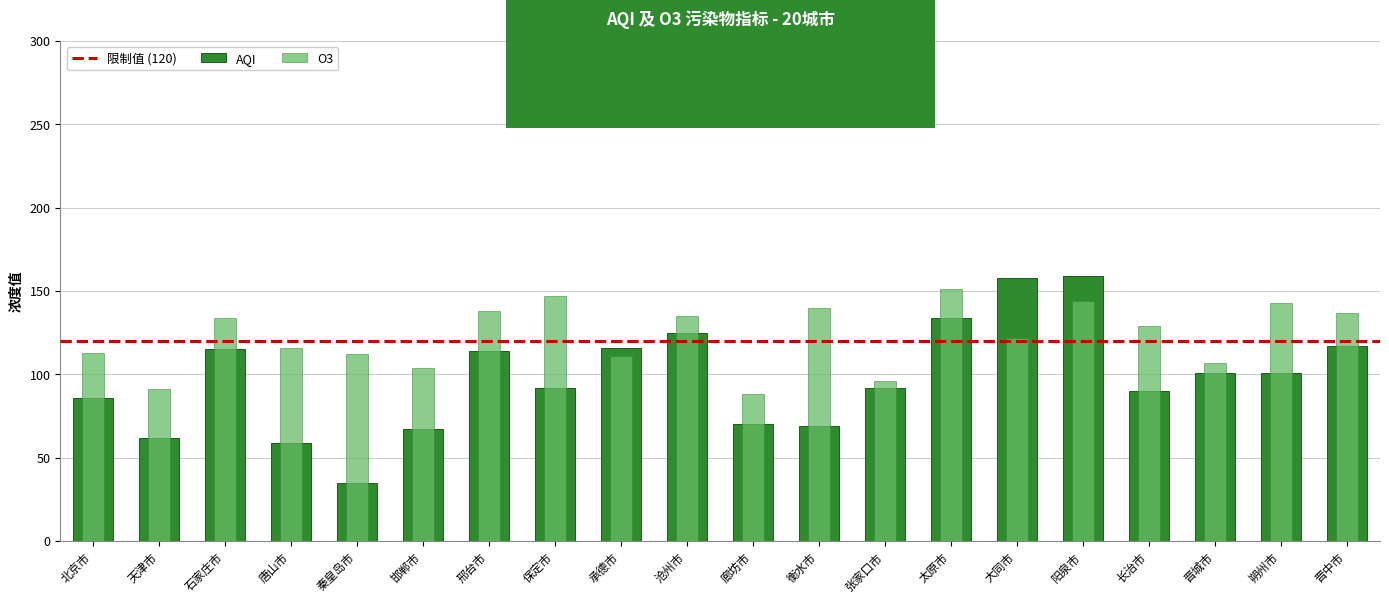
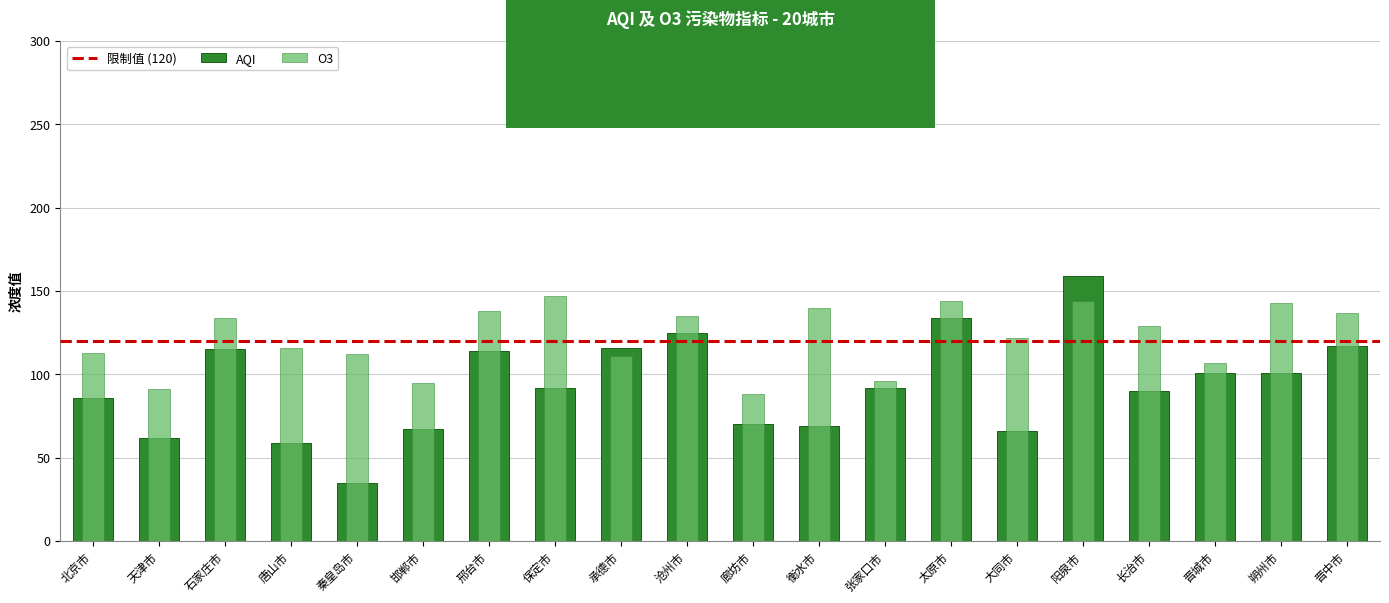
  {
    "AQI": {
      "承德市": 116,
-     "大同市": 158,
+     "大同市": 66,
      "阳泉市": 159
    },
    "O3": {
      "北京市": 113,
      "天津市": 91,
      "石家庄市": 134,
      "唐山市": 116,
      "秦皇岛市": 112,
-     "邯郸市": 104,
+     "邯郸市": 95,
      "邢台市": 138,
      "保定市": 147,
      "沧州市": 135,
      "廊坊市": 88,
      "衡水市": 140,
      "张家口市": 96,
-     "太原市": 151,
+     "太原市": 144,
      "长治市": 129,
      "晋城市": 107,
      "朔州市": 143,
      "晋中市": 137
    }
  }
